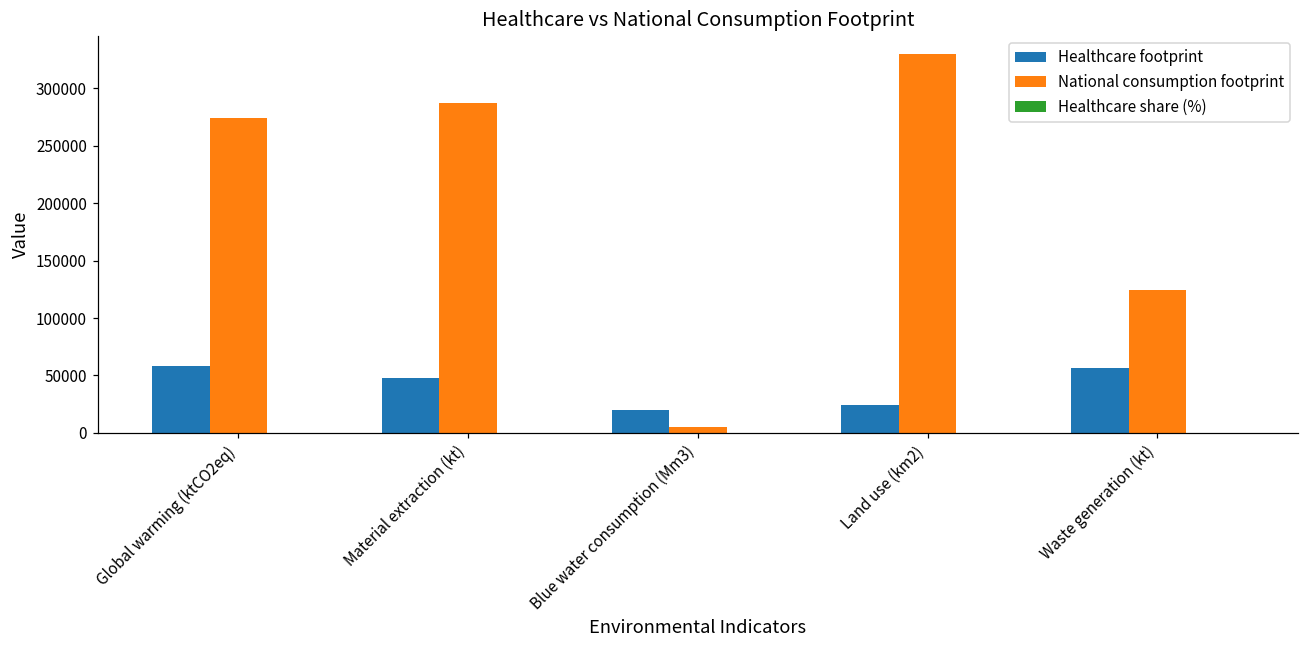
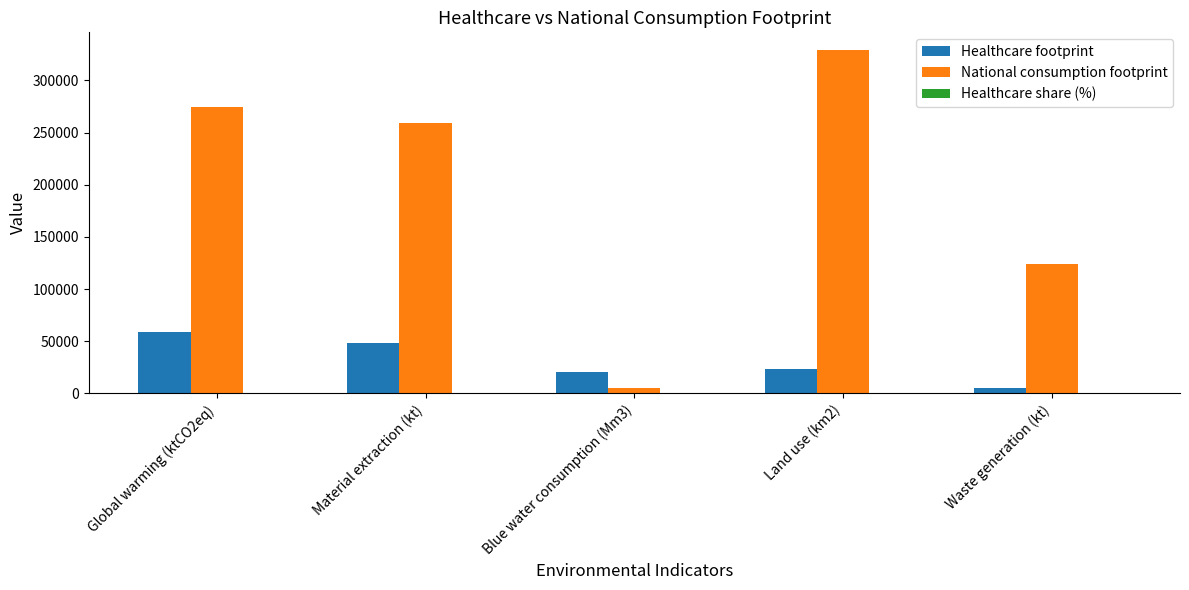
  {
    "Healthcare footprint": {
      "Global warming (ktCO2eq)": 59000,
      "Material extraction (kt)": 48000,
      "Blue water consumption (Mm3)": 20000,
      "Land use (km2)": 24000,
-     "Waste generation (kt)": 57000
+     "Waste generation (kt)": 5000
    },
    "National consumption footprint": {
      "Global warming (ktCO2eq)": 274000,
-     "Material extraction (kt)": 288000,
+     "Material extraction (kt)": 259000,
      "Blue water consumption (Mm3)": 5000,
      "Land use (km2)": 330000,
      "Waste generation (kt)": 124000
    }
  }
